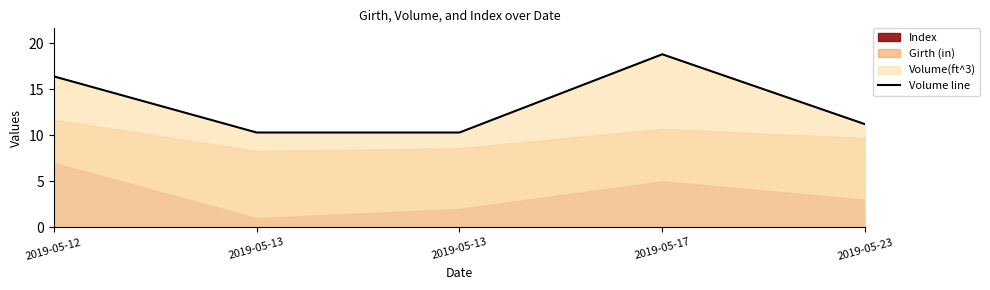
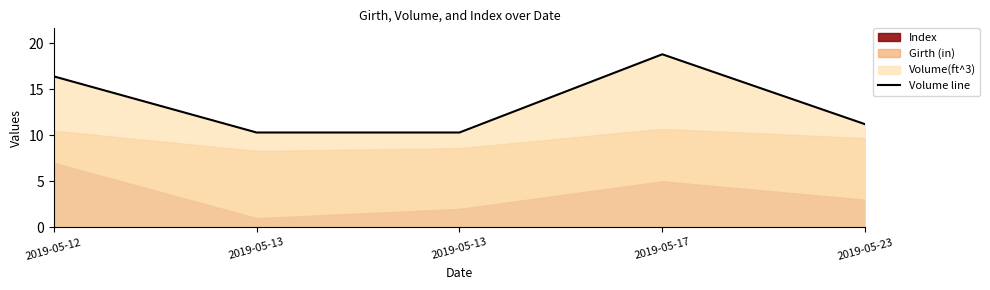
  {
    "Index": {
      "2019-05-12": 7,
      "2019-05-17": 5,
      "2019-05-23": 3
    },
    "Girth (in)": {
-     "2019-05-12": 12,
+     "2019-05-12": 11,
      "2019-05-17": 11,
      "2019-05-23": 10
    },
    "Volume(ft^3)": {
      "2019-05-12": 16,
      "2019-05-17": 19,
      "2019-05-23": 11
    }
  }
